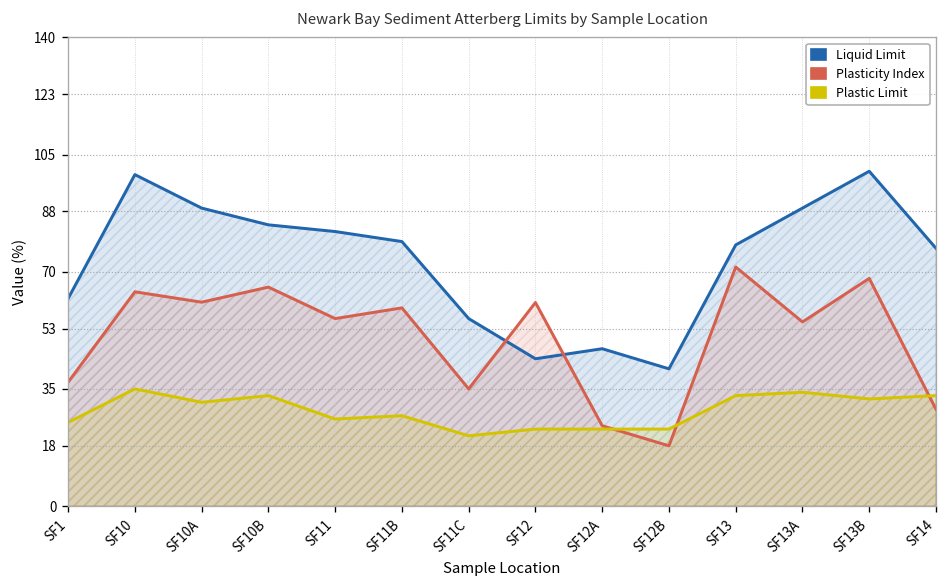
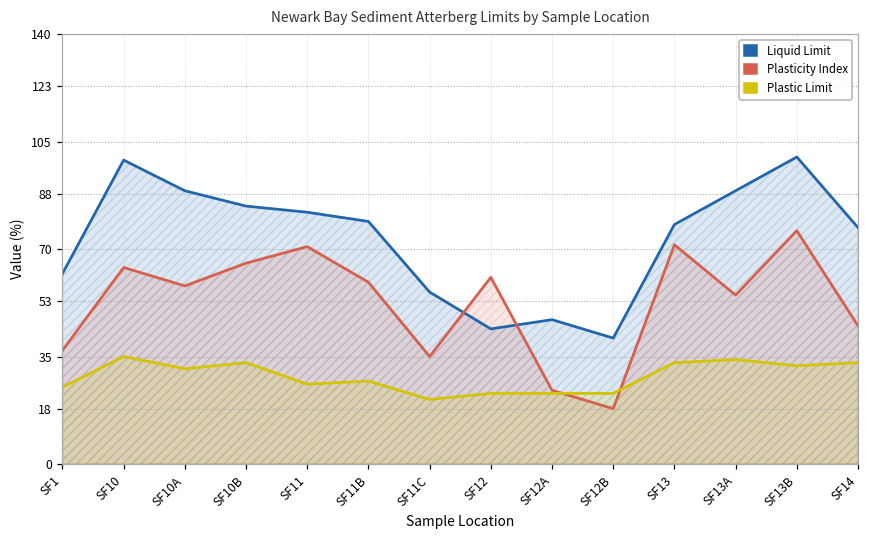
  {
    "Liquid Limit": {
      "SF1": 62,
      "SF10": 99,
      "SF10A": 89,
      "SF10B": 84,
      "SF11": 82,
      "SF11B": 79,
      "SF11C": 56,
      "SF12": 44,
      "SF12A": 47,
      "SF12B": 41,
      "SF13": 78,
      "SF13A": 89,
      "SF13B": 100,
      "SF14": 77
    },
    "Plasticity Index": {
      "SF1": 37,
      "SF10": 64,
-     "SF10A": 61,
+     "SF10A": 58,
      "SF10B": 65,
-     "SF11": 56,
+     "SF11": 71,
      "SF11B": 59,
      "SF11C": 35,
      "SF12": 61,
      "SF12A": 24,
      "SF12B": 18,
      "SF13": 71,
      "SF13A": 55,
-     "SF13B": 68,
-     "SF14": 29
+     "SF13B": 76,
+     "SF14": 45
    },
    "Plastic Limit": {
      "SF1": 25,
      "SF10": 35,
      "SF10A": 31,
      "SF10B": 33,
      "SF11": 26,
      "SF11B": 27,
      "SF11C": 21,
      "SF12": 23,
      "SF12A": 23,
      "SF12B": 23,
      "SF13": 33,
      "SF13A": 34,
      "SF13B": 32,
      "SF14": 33
    }
  }
